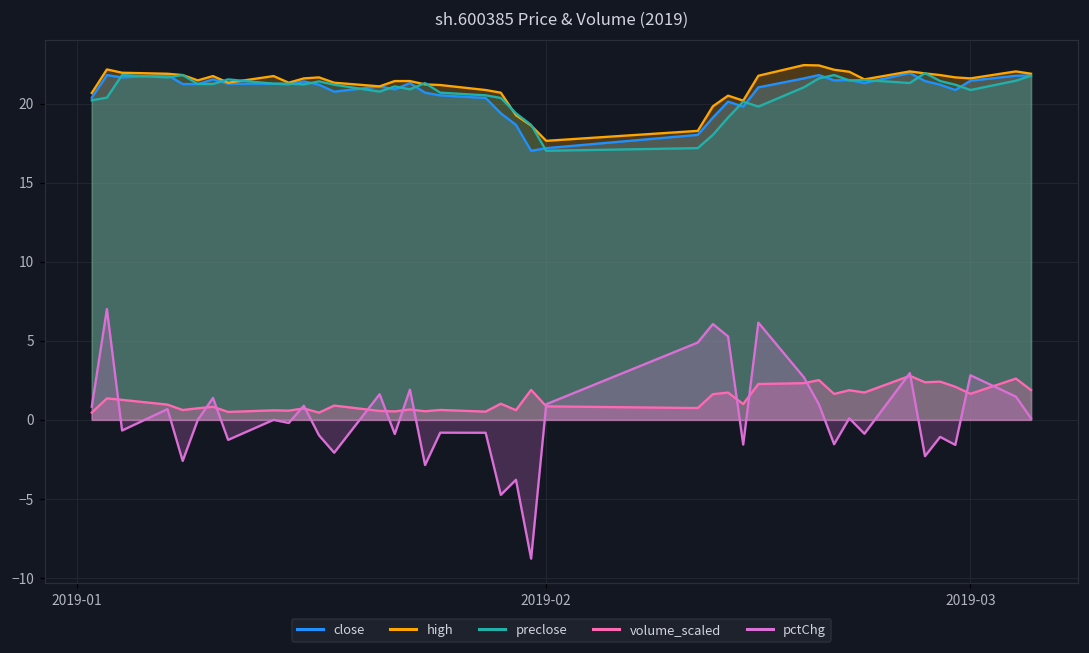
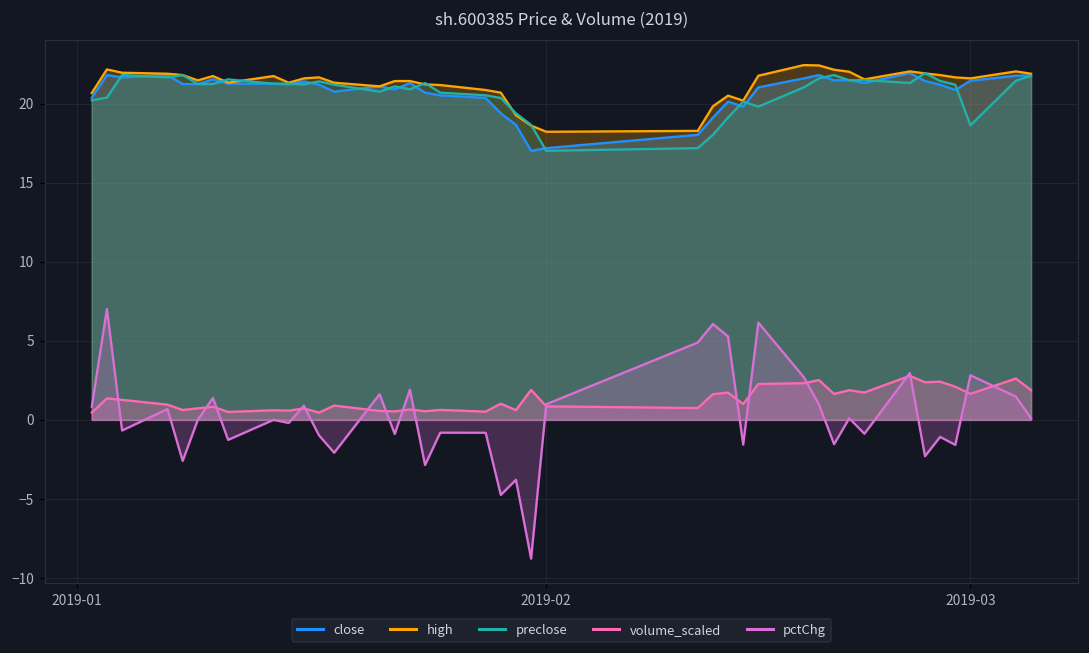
  {
    "high": {
-     "2019-02": 17.7
+     "2019-02": 18.2
    },
    "preclose": {
-     "2019-03": 20.9
+     "2019-03": 18.6
    }
  }
